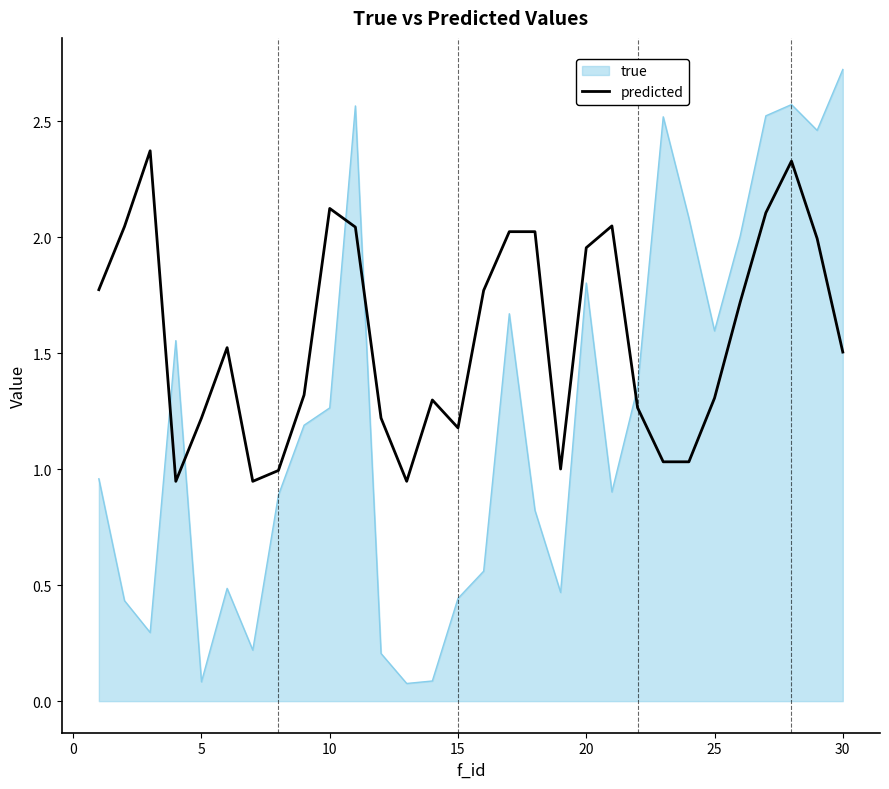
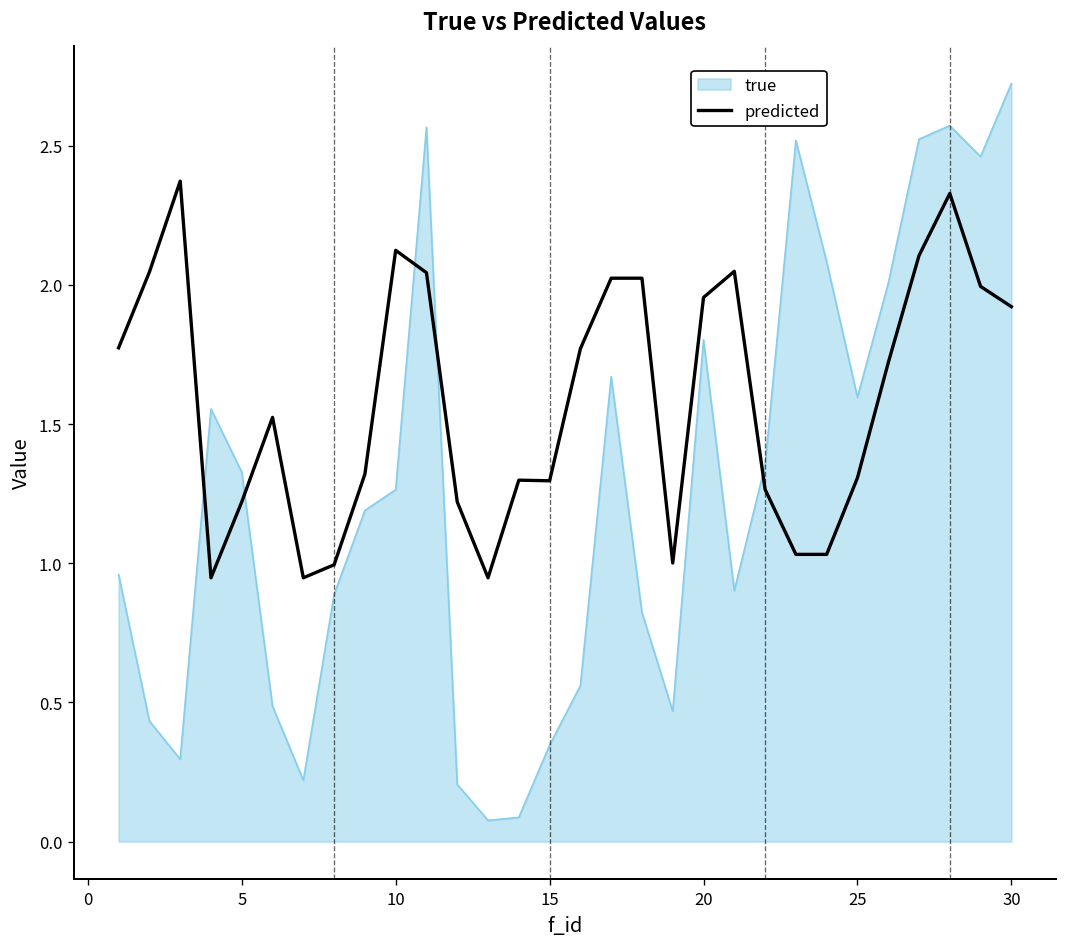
  {
    "true": {
-     "5": 0.08,
+     "5": 1.33,
      "10": 1.26,
-     "15": 0.44,
+     "15": 0.35,
      "20": 1.80,
      "25": 1.60,
      "30": 2.72
    },
    "predicted": {
      "5": 1.22,
      "10": 2.12,
-     "15": 1.18,
+     "15": 1.30,
      "20": 1.96,
      "25": 1.31,
-     "30": 1.51
+     "30": 1.92
    }
  }
